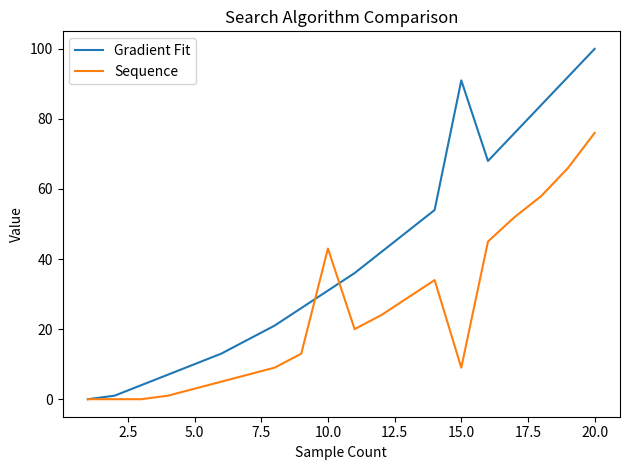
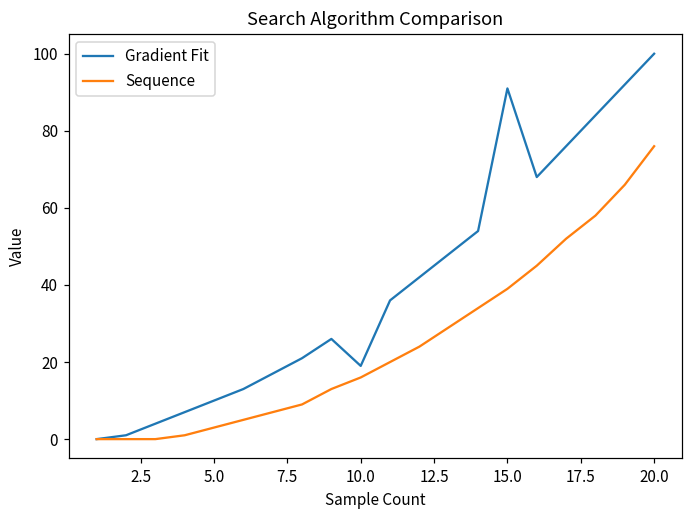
  {
    "Gradient Fit": {
      "5.0": 10,
-     "10.0": 31,
+     "10.0": 19,
      "15.0": 91,
      "20.0": 100
    },
    "Sequence": {
      "5.0": 3,
-     "10.0": 43,
-     "15.0": 9,
+     "10.0": 16,
+     "15.0": 39,
      "20.0": 76
    }
  }
